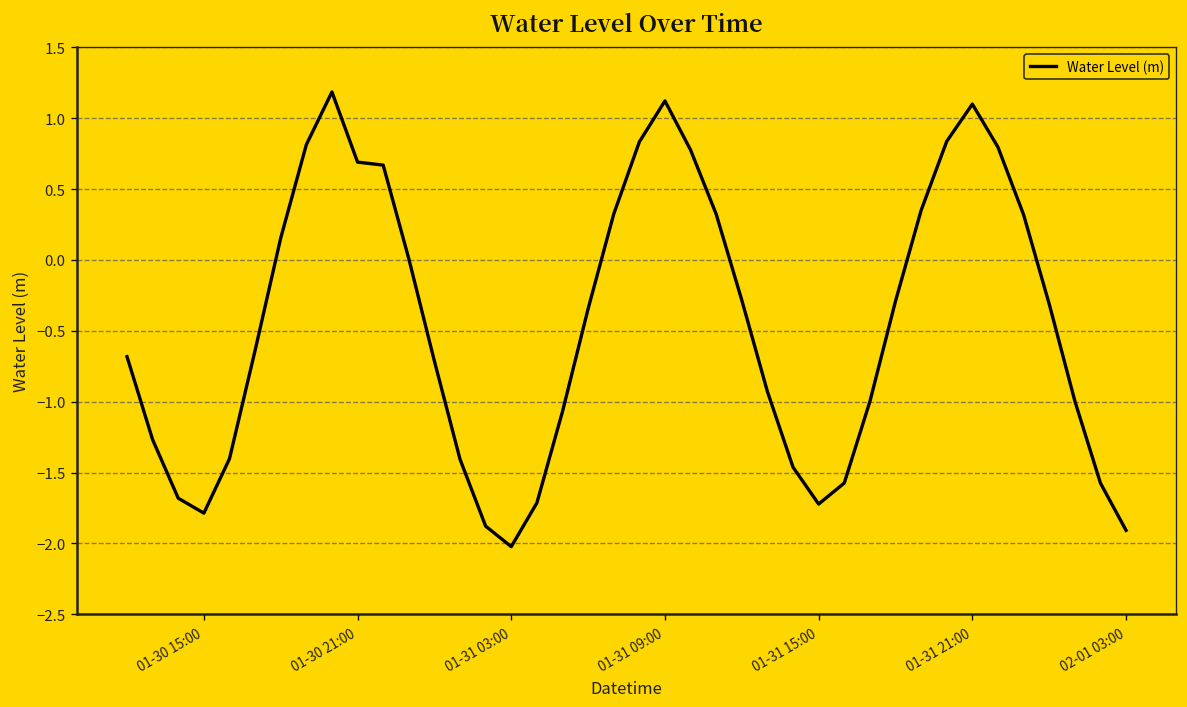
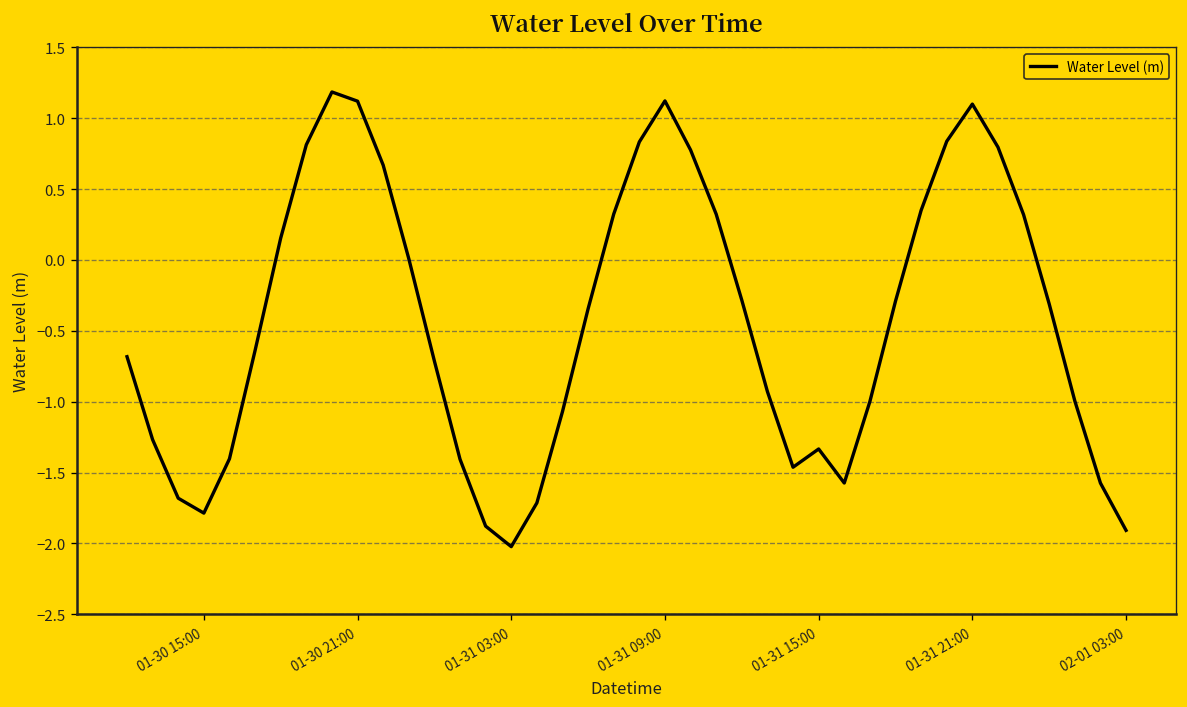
  {
    "01-30 15:00": -1.79,
-   "01-30 21:00": 0.69,
+   "01-30 21:00": 1.12,
    "01-31 03:00": -2.02,
    "01-31 09:00": 1.12,
-   "01-31 15:00": -1.72,
+   "01-31 15:00": -1.33,
    "01-31 21:00": 1.10,
    "02-01 03:00": -1.91
  }
